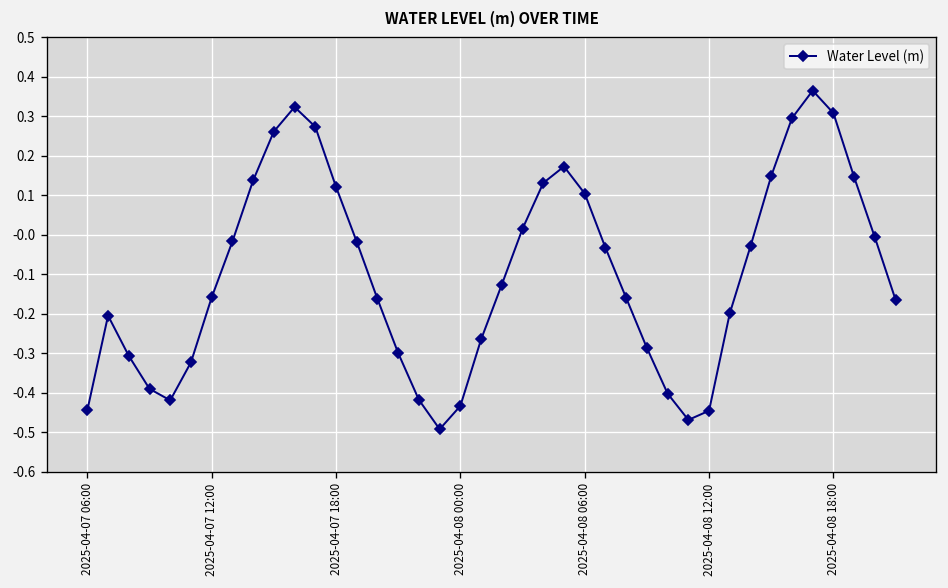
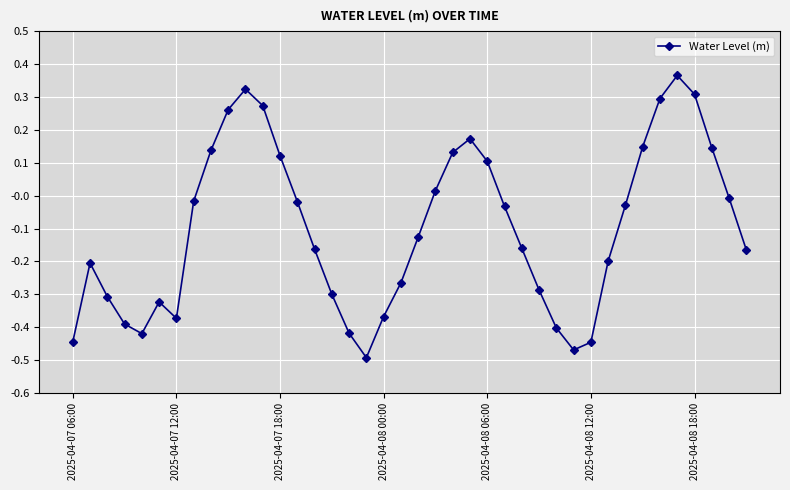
  {
    "2025-04-07 06:00": -0.44,
-   "2025-04-07 12:00": -0.16,
+   "2025-04-07 12:00": -0.37,
    "2025-04-07 18:00": 0.12,
-   "2025-04-08 00:00": -0.43,
+   "2025-04-08 00:00": -0.37,
    "2025-04-08 06:00": 0.10,
    "2025-04-08 12:00": -0.45,
    "2025-04-08 18:00": 0.31
  }
